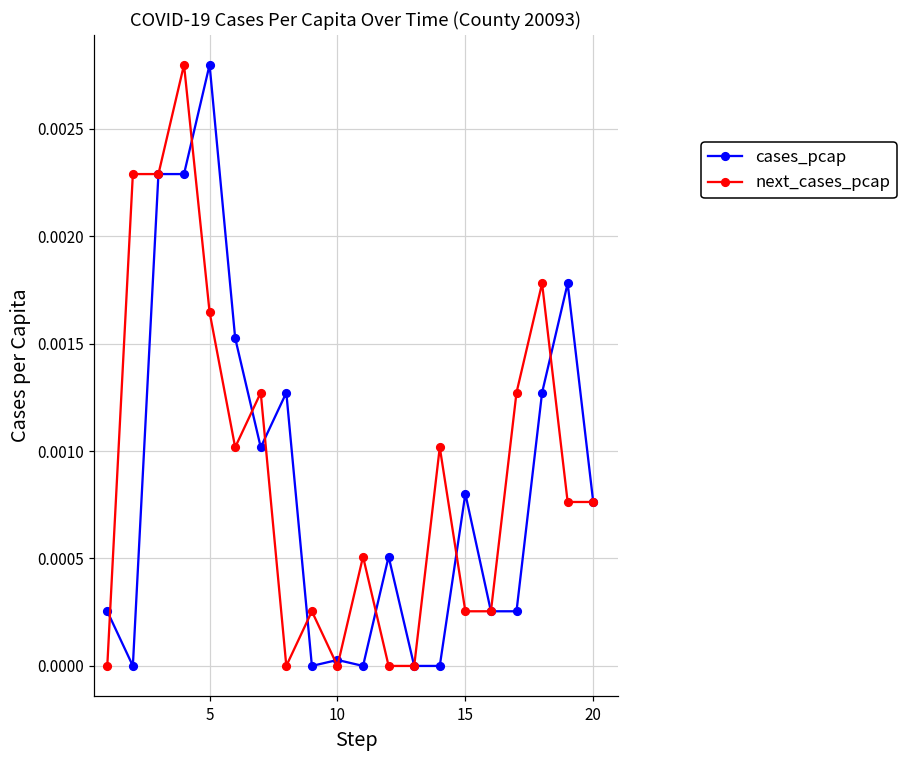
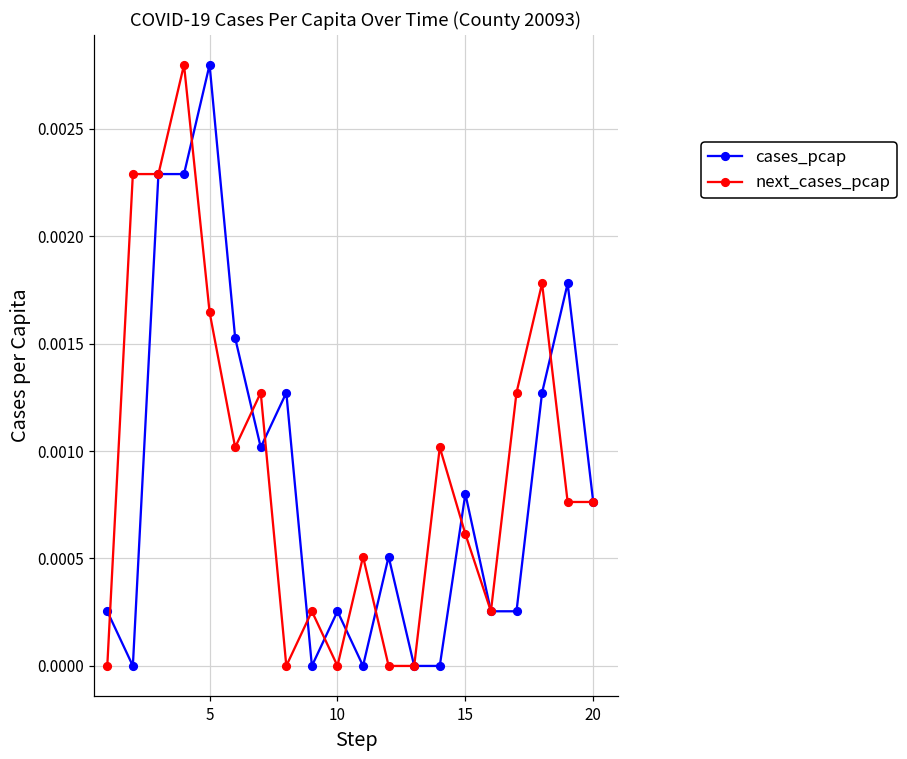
  {
    "cases_pcap": {
      "5": 0.00280,
-     "10": 0.00003,
+     "10": 0.00025,
      "15": 0.00080
    },
    "next_cases_pcap": {
      "5": 0.00165,
      "10": 0.00000,
-     "15": 0.00025
+     "15": 0.00061
    }
  }
